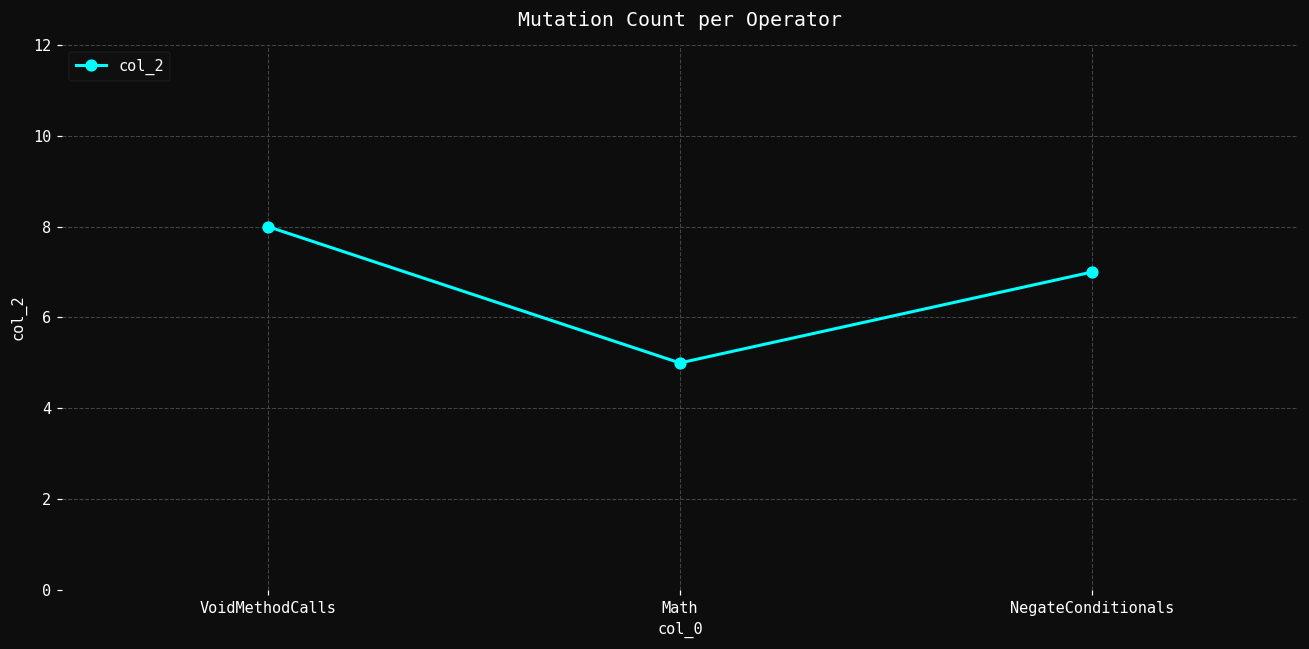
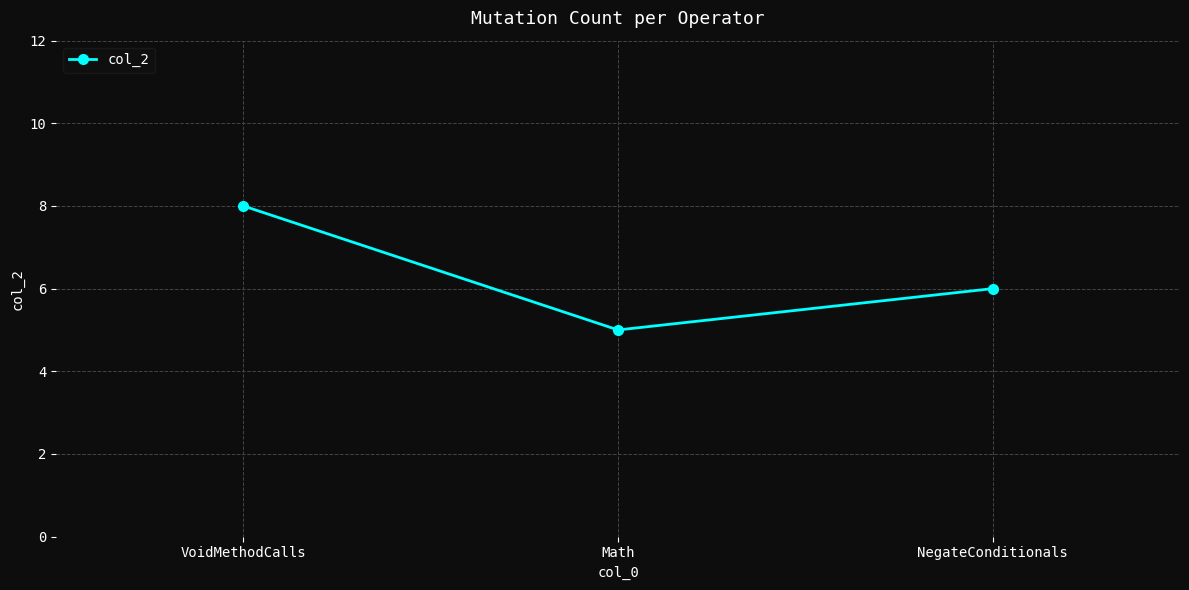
  {
    "VoidMethodCalls": 8,
    "Math": 5,
-   "NegateConditionals": 7
+   "NegateConditionals": 6
  }
